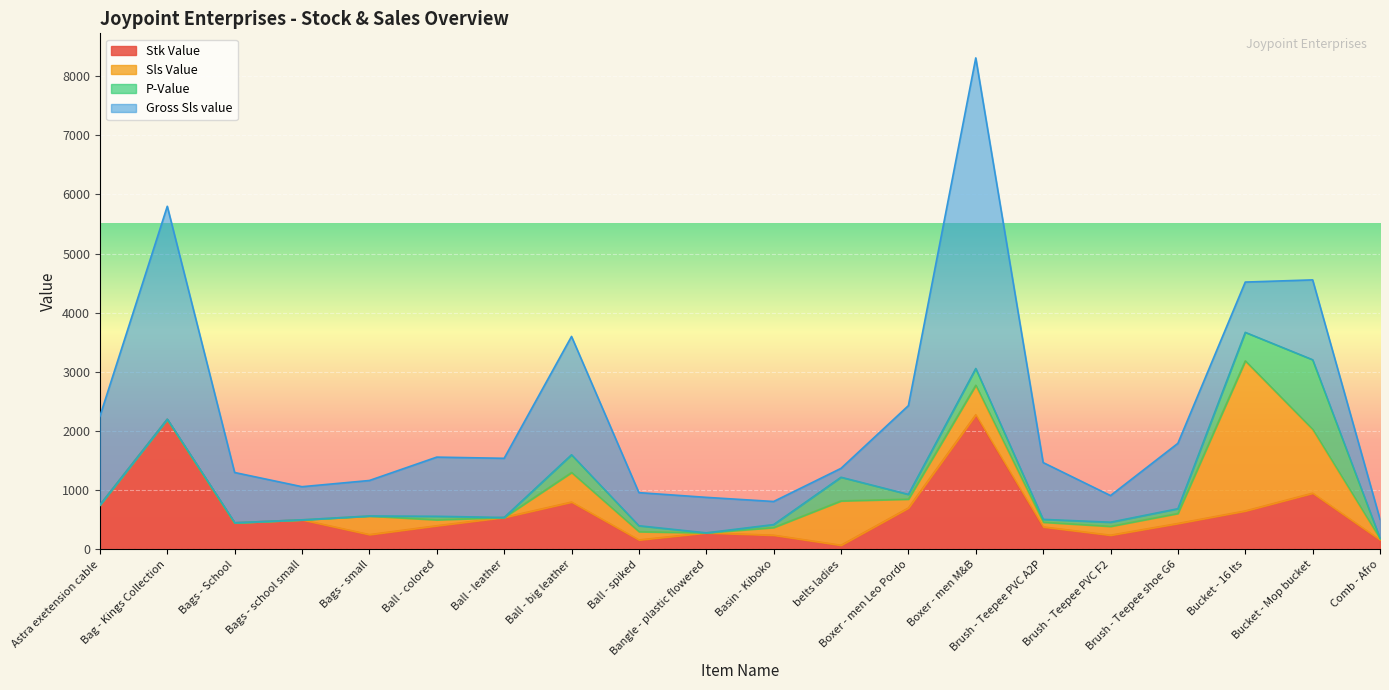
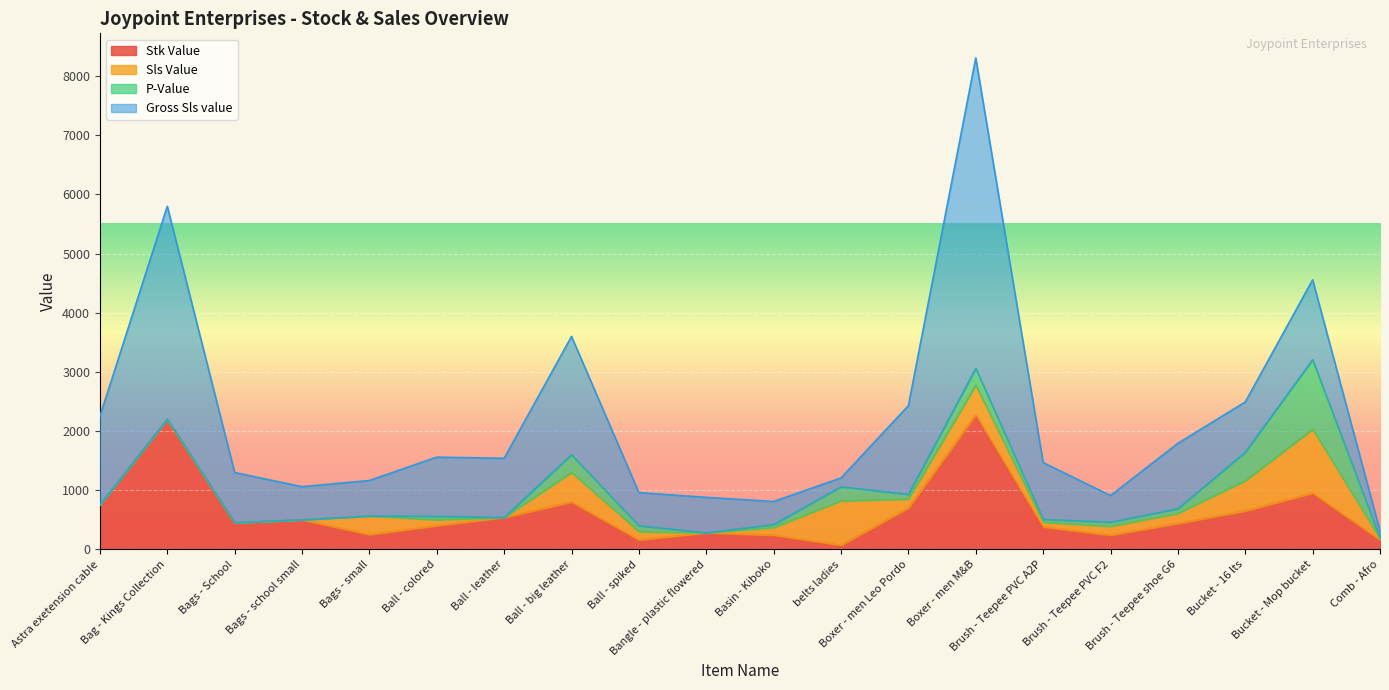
  {
    "Stk Value": {
      "Bags - small": 300,
      "Ball - colored": 400,
      "Ball - big leather": 800,
      "Ball - spiked": 200,
      "Basin - Kiboko": 200,
      "belts ladies": 100,
      "Boxer - men Leo Pordo": 700,
      "Boxer - men M&B": 2300,
      "Brush - Teepee PVC A2P": 400,
      "Brush - Teepee PVC F2": 200,
      "Brush - Teepee shoe G6": 400,
      "Bucket - 16 lts": 700,
      "Bucket - Mop bucket": 1000
    },
    "Sls Value": {
      "Ball - colored": 100,
      "Ball - big leather": 500,
      "Ball - spiked": 100,
      "Basin - Kiboko": 100,
      "belts ladies": 800,
      "Boxer - men Leo Pordo": 200,
      "Boxer - men M&B": 500,
      "Brush - Teepee PVC A2P": 100,
      "Brush - Teepee PVC F2": 200,
      "Brush - Teepee shoe G6": 200,
-     "Bucket - 16 lts": 2500,
+     "Bucket - 16 lts": 500,
      "Bucket - Mop bucket": 1100
    },
    "P-Value": {
      "Ball - colored": 100,
      "Ball - big leather": 300,
      "Ball - spiked": 100,
      "Basin - Kiboko": 100,
-     "belts ladies": 400,
+     "belts ladies": 200,
      "Boxer - men Leo Pordo": 100,
      "Boxer - men M&B": 300,
      "Brush - Teepee PVC A2P": 0,
      "Brush - Teepee PVC F2": 100,
      "Brush - Teepee shoe G6": 100,
      "Bucket - 16 lts": 500,
      "Bucket - Mop bucket": 1200
    },
    "Gross Sls value": {
      "Astra exetension cable": 1500,
      "Bag - Kings Collection": 3600,
      "Bags - School": 900,
      "Bags - school small": 600,
      "Bags - small": 600,
      "Ball - colored": 1000,
      "Ball - leather": 1000,
      "Ball - big leather": 2000,
      "Ball - spiked": 600,
      "Bangle - plastic flowered": 600,
      "Basin - Kiboko": 400,
      "belts ladies": 200,
      "Boxer - men Leo Pordo": 1500,
      "Boxer - men M&B": 5300,
      "Brush - Teepee PVC A2P": 1000,
      "Brush - Teepee PVC F2": 500,
      "Brush - Teepee shoe G6": 1100,
      "Bucket - 16 lts": 900,
      "Bucket - Mop bucket": 1400,
-     "Comb - Afro": 300
+     "Comb - Afro": 100
    }
  }
